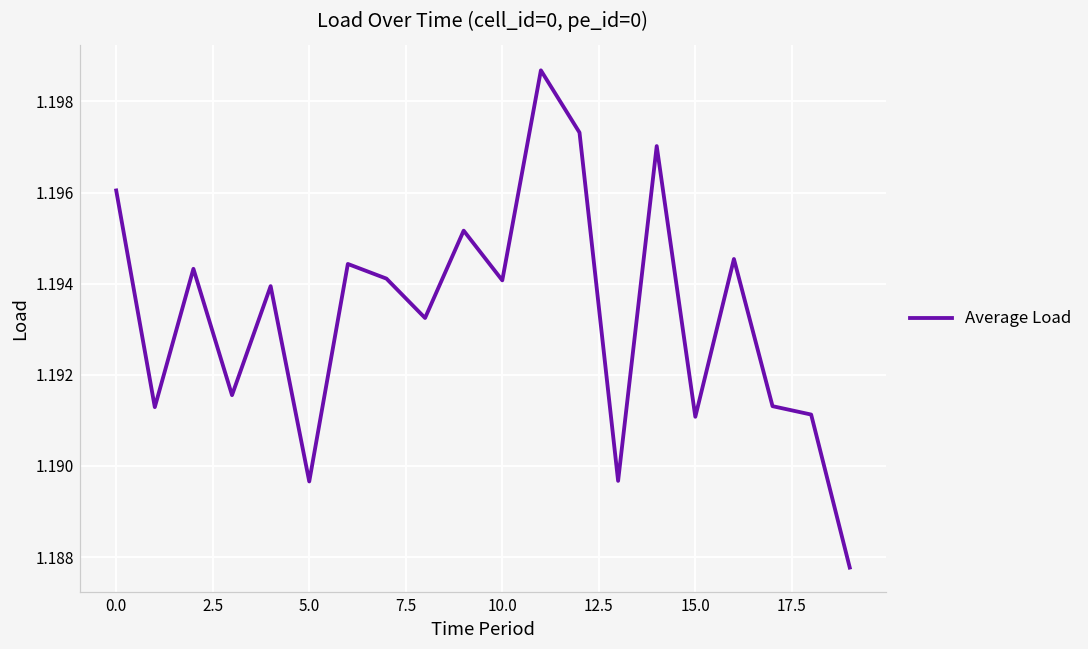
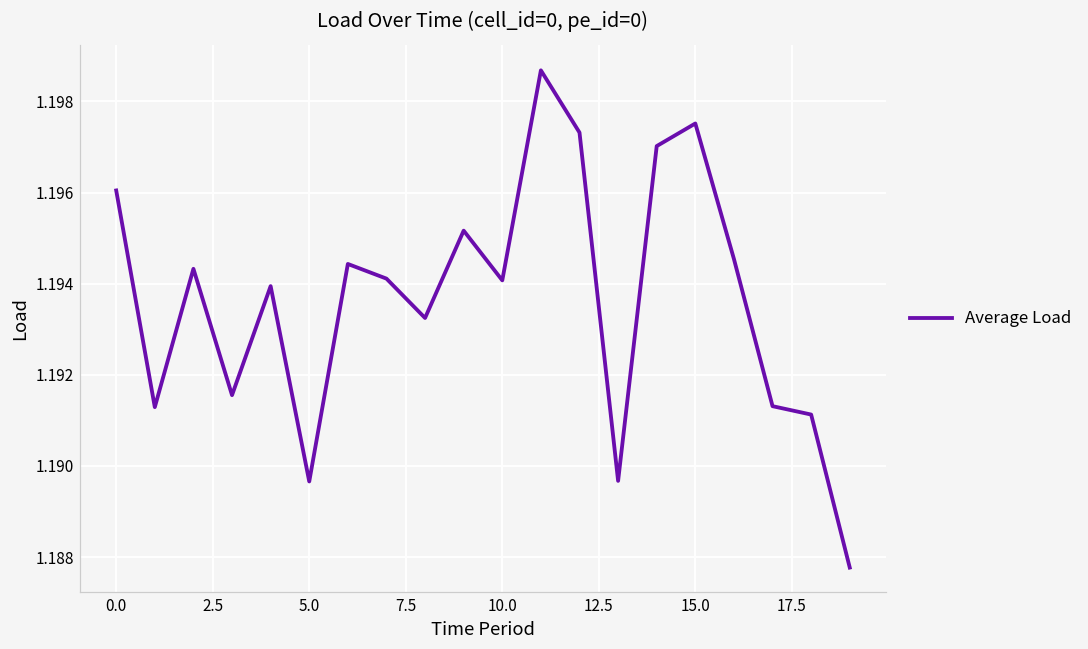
  {
    "0.0": 1.1960,
    "5.0": 1.1897,
    "10.0": 1.1941,
-   "15.0": 1.1911
+   "15.0": 1.1975
  }
